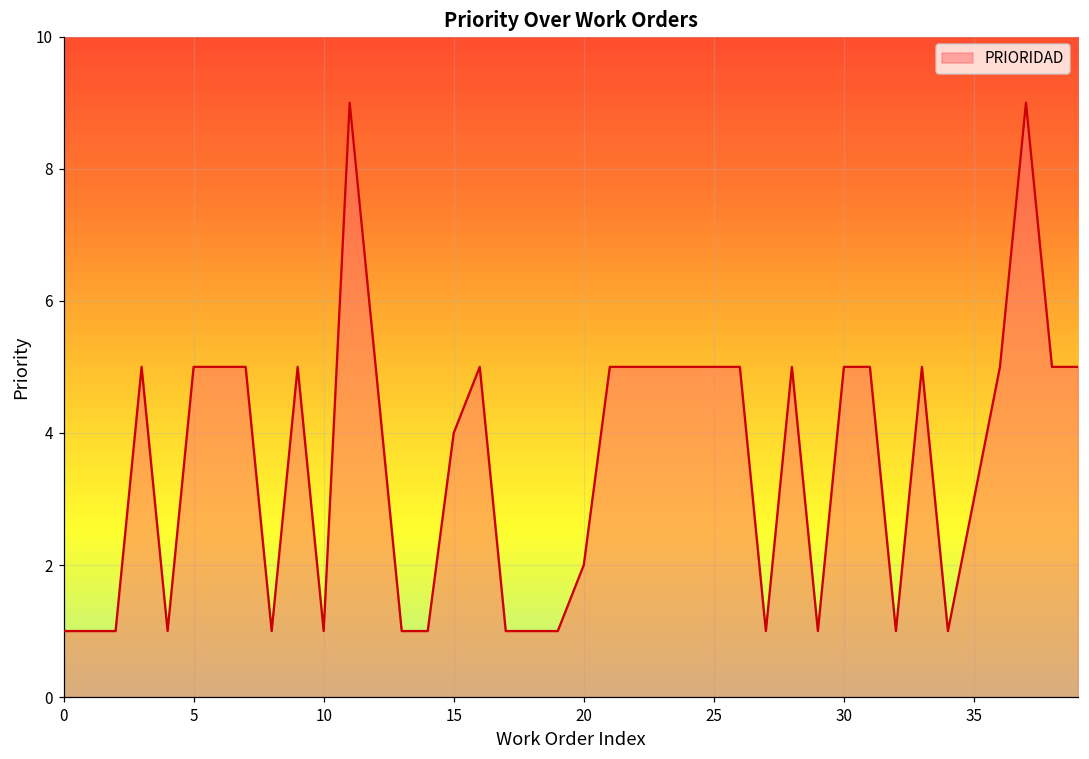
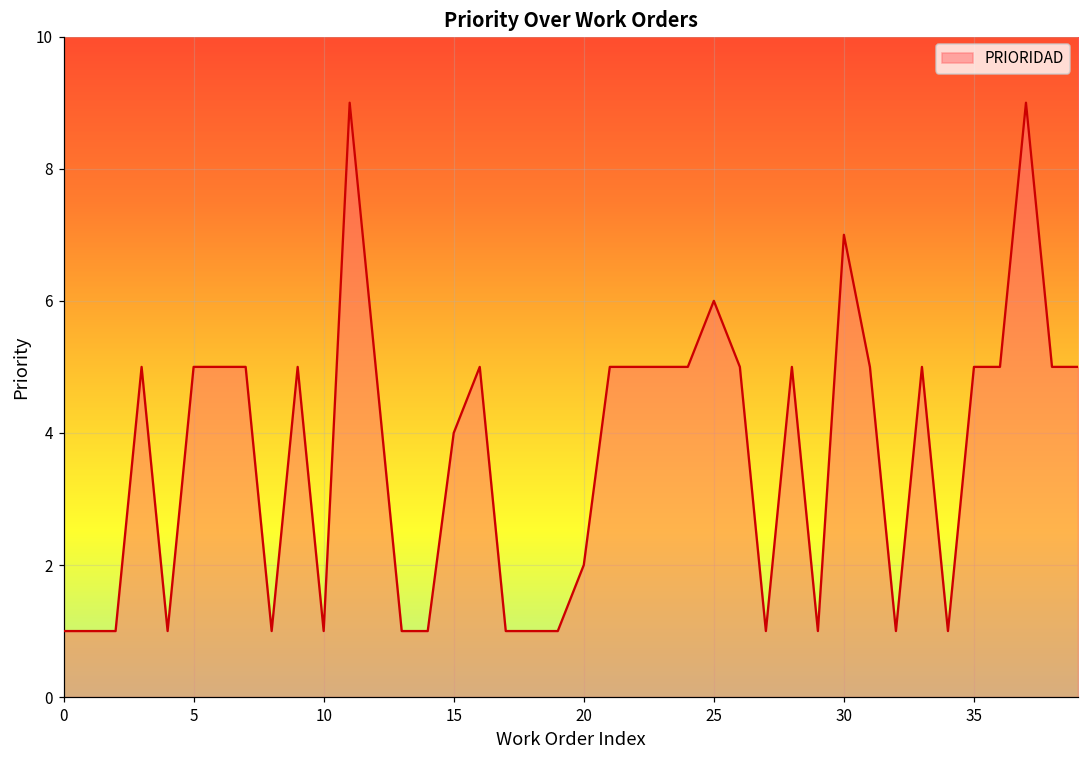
  {
    "0": 1,
    "5": 5,
    "10": 1,
    "15": 4,
    "20": 2,
-   "25": 5,
-   "30": 5,
-   "35": 3
+   "25": 6,
+   "30": 7,
+   "35": 5
  }
